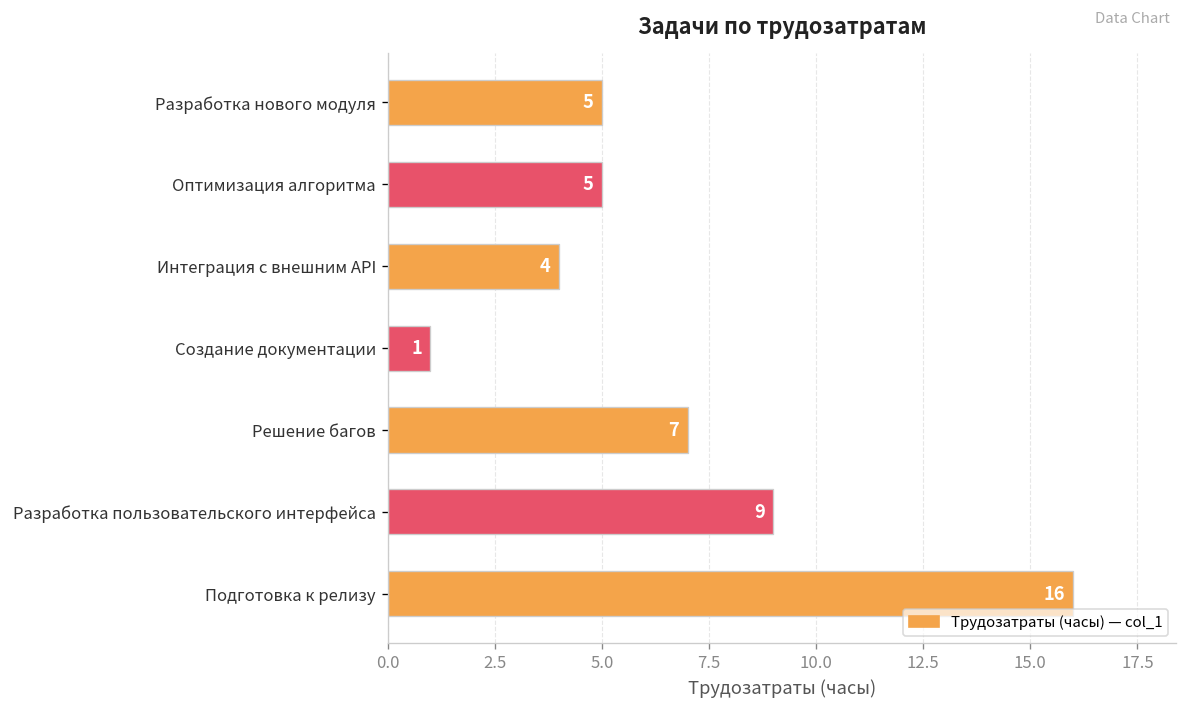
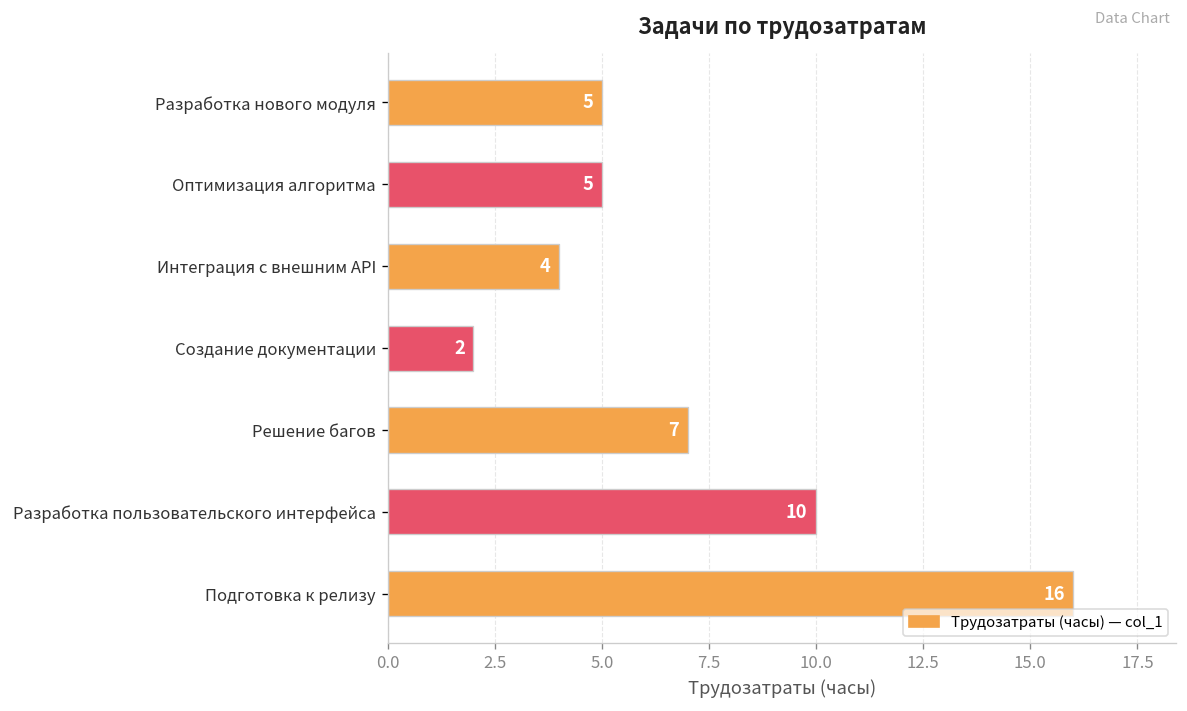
  {
    "Разработка нового модуля": 5,
    "Оптимизация алгоритма": 5,
    "Интеграция с внешним API": 4,
-   "Создание документации": 1,
+   "Создание документации": 2,
    "Решение багов": 7,
-   "Разработка пользовательского интерфейса": 9,
+   "Разработка пользовательского интерфейса": 10,
    "Подготовка к релизу": 16
  }
